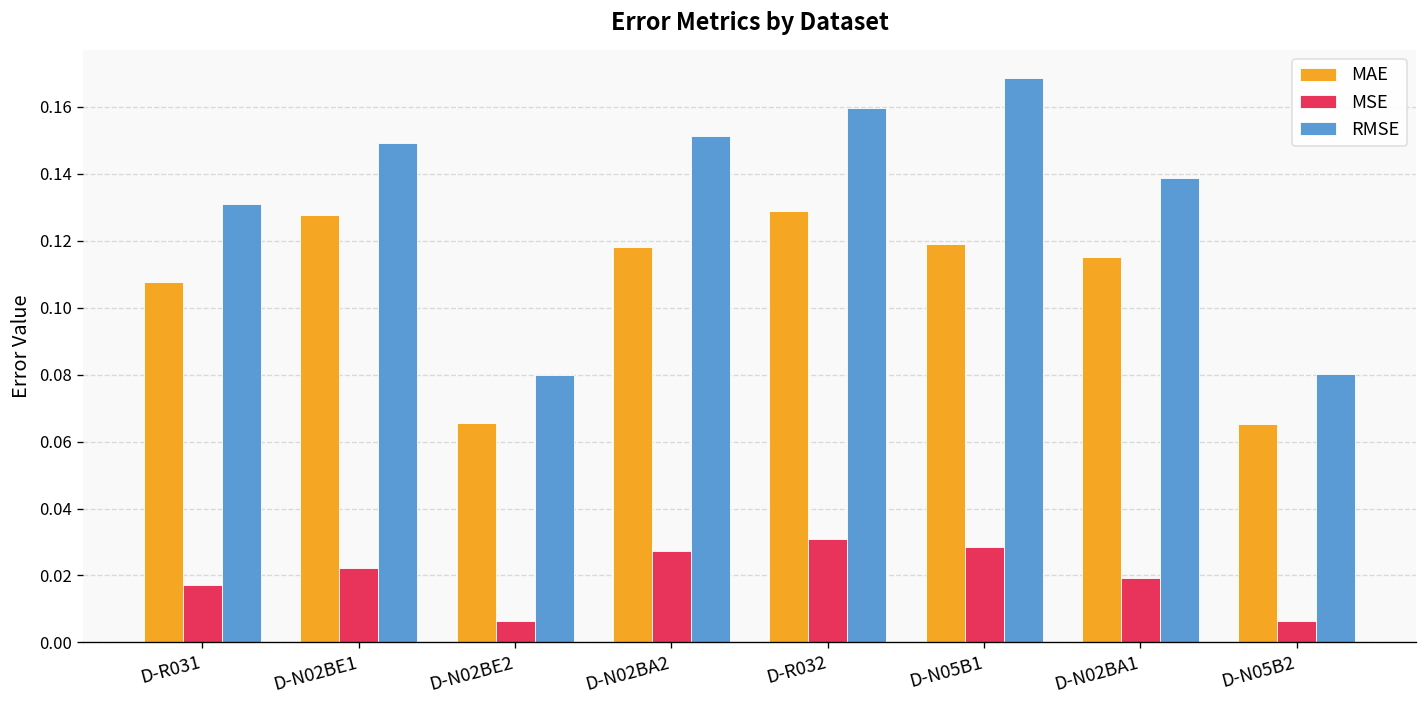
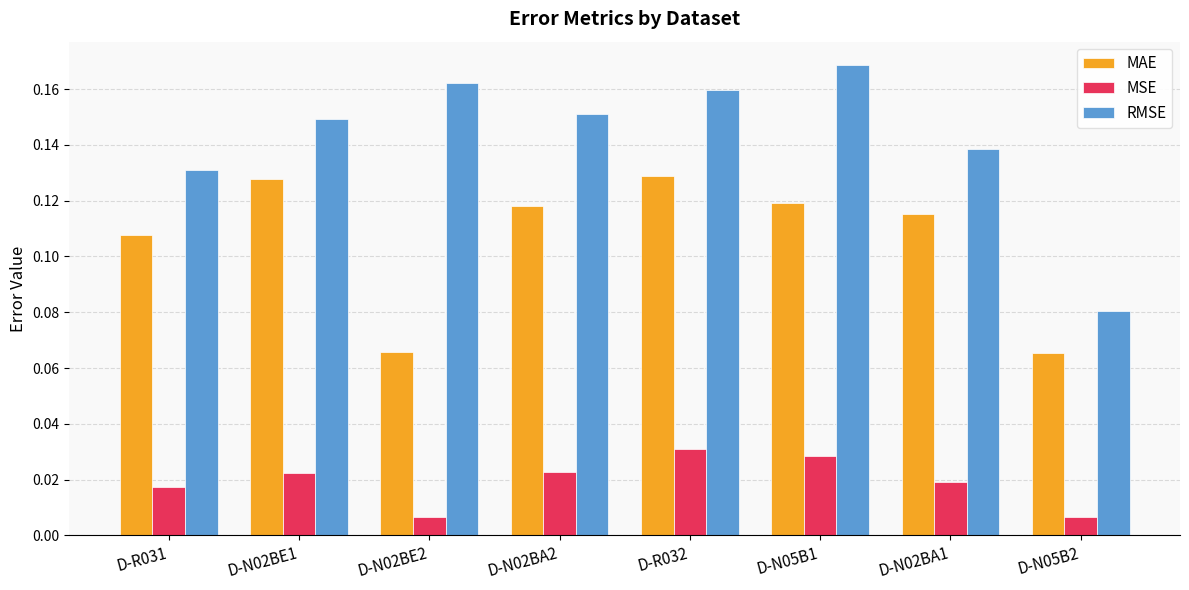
  {
    "MAE": {
      "D-R031": 0.108,
      "D-N02BE1": 0.128,
      "D-N02BE2": 0.066,
      "D-N02BA2": 0.118,
      "D-R032": 0.129,
      "D-N05B1": 0.119,
      "D-N02BA1": 0.115,
      "D-N05B2": 0.065
    },
    "MSE": {
      "D-R031": 0.017,
      "D-N02BE1": 0.022,
      "D-N02BE2": 0.006,
-     "D-N02BA2": 0.027,
+     "D-N02BA2": 0.023,
      "D-R032": 0.031,
      "D-N05B1": 0.028,
      "D-N02BA1": 0.019,
      "D-N05B2": 0.006
    },
    "RMSE": {
      "D-R031": 0.131,
      "D-N02BE1": 0.149,
-     "D-N02BE2": 0.080,
+     "D-N02BE2": 0.162,
      "D-N02BA2": 0.151,
      "D-R032": 0.160,
      "D-N05B1": 0.169,
      "D-N02BA1": 0.139,
      "D-N05B2": 0.080
    }
  }
